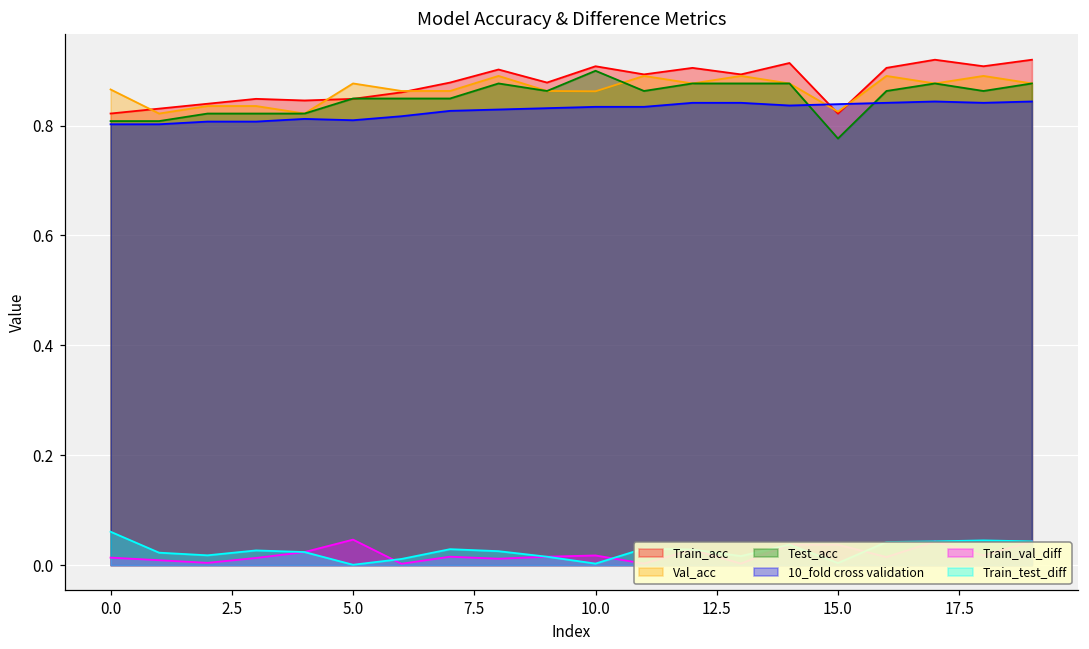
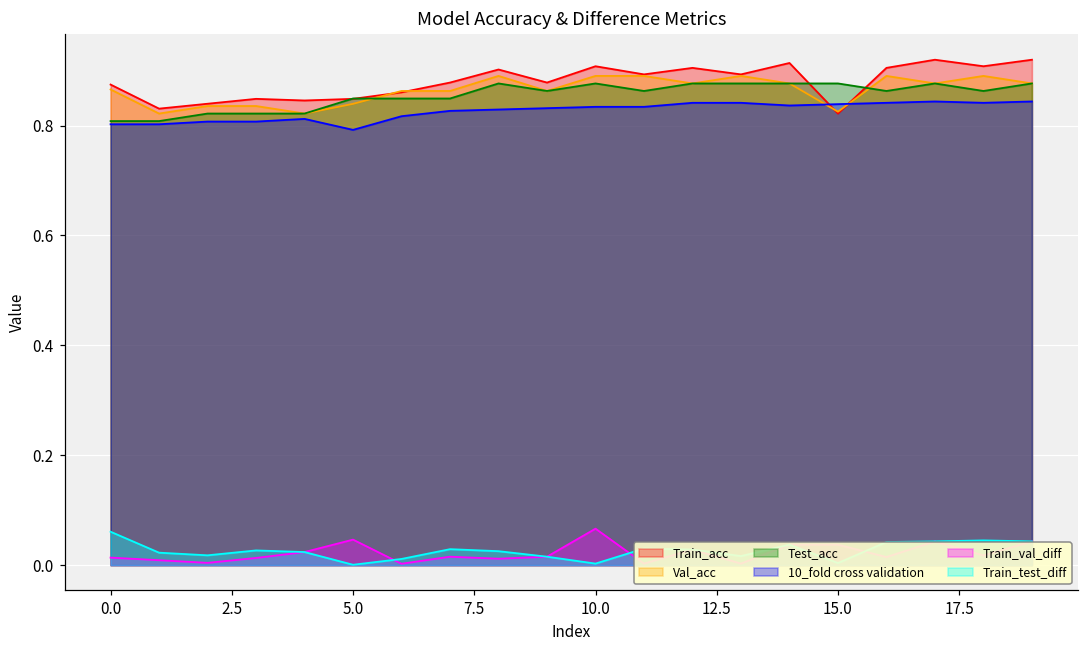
  {
    "Train_acc": {
-     "0.0": 0.82,
+     "0.0": 0.87,
      "10.0": 0.91
    },
    "Val_acc": {
      "0.0": 0.87,
-     "5.0": 0.88,
-     "10.0": 0.86
+     "5.0": 0.84,
+     "10.0": 0.89
    },
    "Test_acc": {
      "0.0": 0.81,
-     "10.0": 0.90,
-     "15.0": 0.78
+     "10.0": 0.88,
+     "15.0": 0.88
    },
    "10_fold cross validation": {
      "0.0": 0.80,
-     "5.0": 0.81,
+     "5.0": 0.79,
      "10.0": 0.83,
      "15.0": 0.84
    },
    "Train_val_diff": {
      "0.0": 0.01,
      "5.0": 0.05,
-     "10.0": 0.02
+     "10.0": 0.07
    },
    "Train_test_diff": {
      "0.0": 0.06,
      "5.0": 0.00,
      "10.0": 0.00
    }
  }
